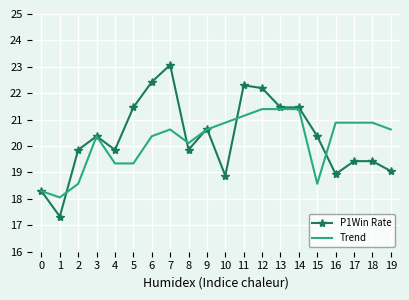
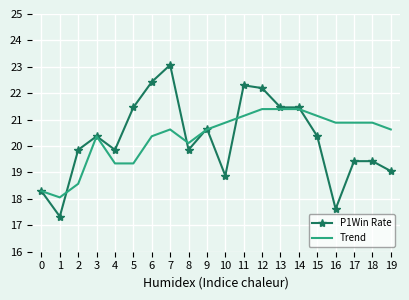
  {
    "P1Win Rate": {
      "1": 17.3,
      "2": 19.9,
      "4": 19.9,
      "5": 21.5,
      "6": 22.4,
      "7": 23.1,
      "8": 19.9,
      "10": 18.9,
      "11": 22.3,
      "12": 22.2,
      "15": 20.4,
-     "16": 18.9,
+     "16": 17.6,
      "17": 19.4,
      "18": 19.4,
      "19": 19.1
    },
    "Trend": {
      "1": 18.1,
      "2": 18.6,
      "4": 19.3,
      "5": 19.3,
      "6": 20.4,
      "7": 20.6,
      "8": 20.1,
      "10": 20.9,
      "11": 21.1,
      "12": 21.4,
-     "15": 18.6,
+     "15": 21.1,
      "16": 20.9,
      "17": 20.9,
      "18": 20.9,
      "19": 20.6
    }
  }
